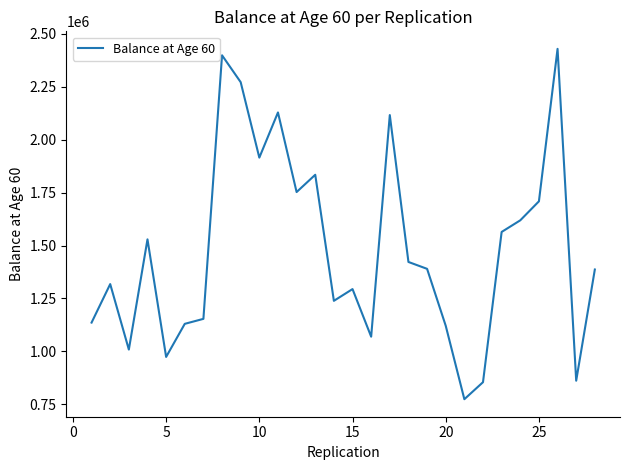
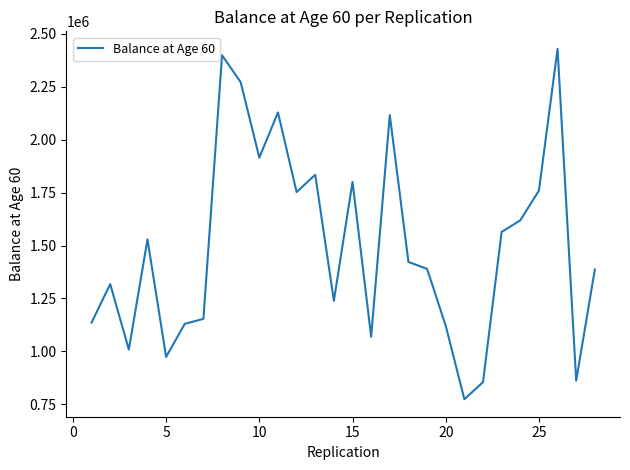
  {
    "5": 970000,
    "10": 1920000,
-   "15": 1290000,
+   "15": 1800000,
    "20": 1120000,
-   "25": 1710000
+   "25": 1760000
  }
